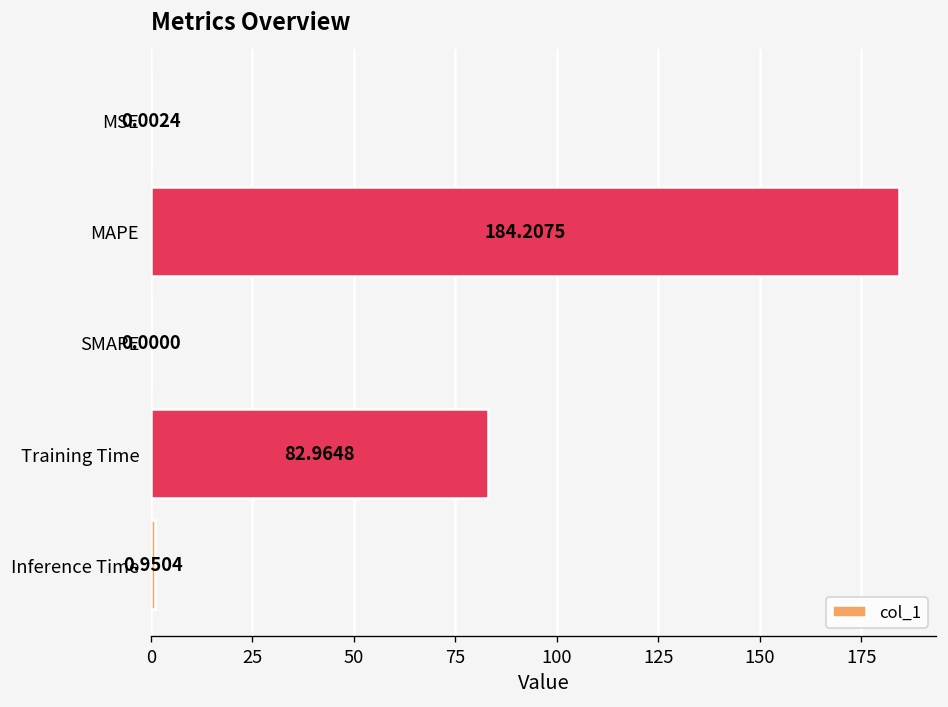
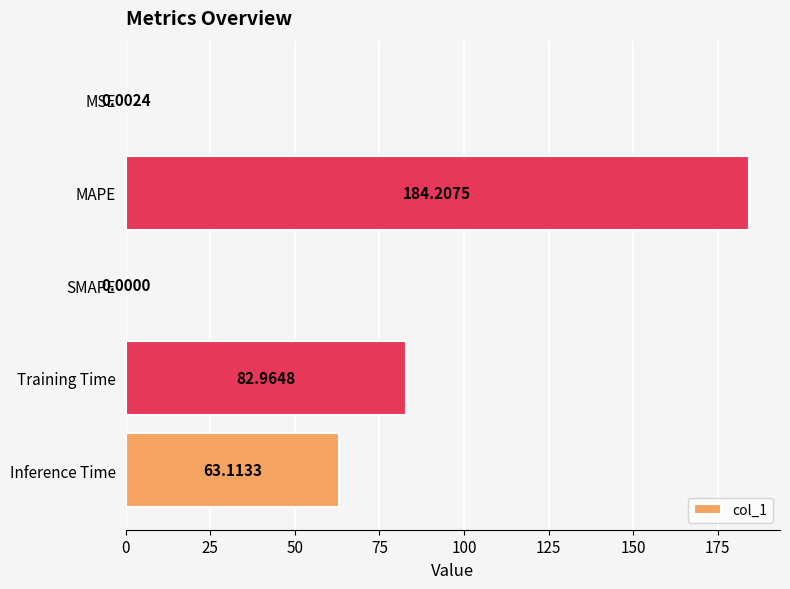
  {
    "MSE": 0.0024,
    "MAPE": 184.2075,
    "SMAPE": 0.0000,
    "Training Time": 82.9648,
-   "Inference Time": 0.9504
+   "Inference Time": 63.1133
  }
